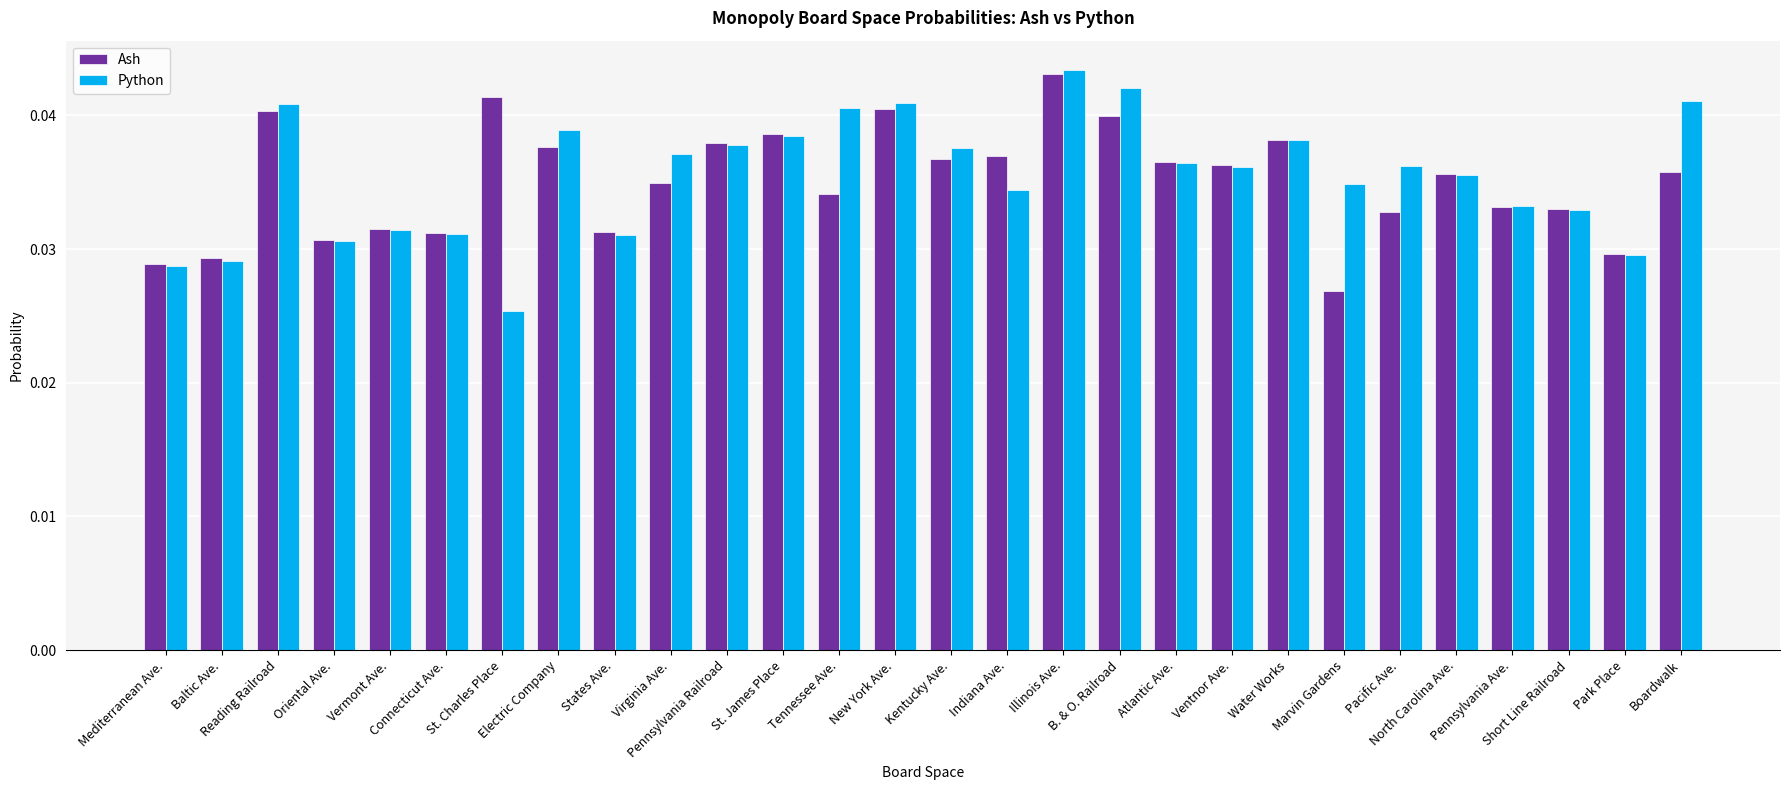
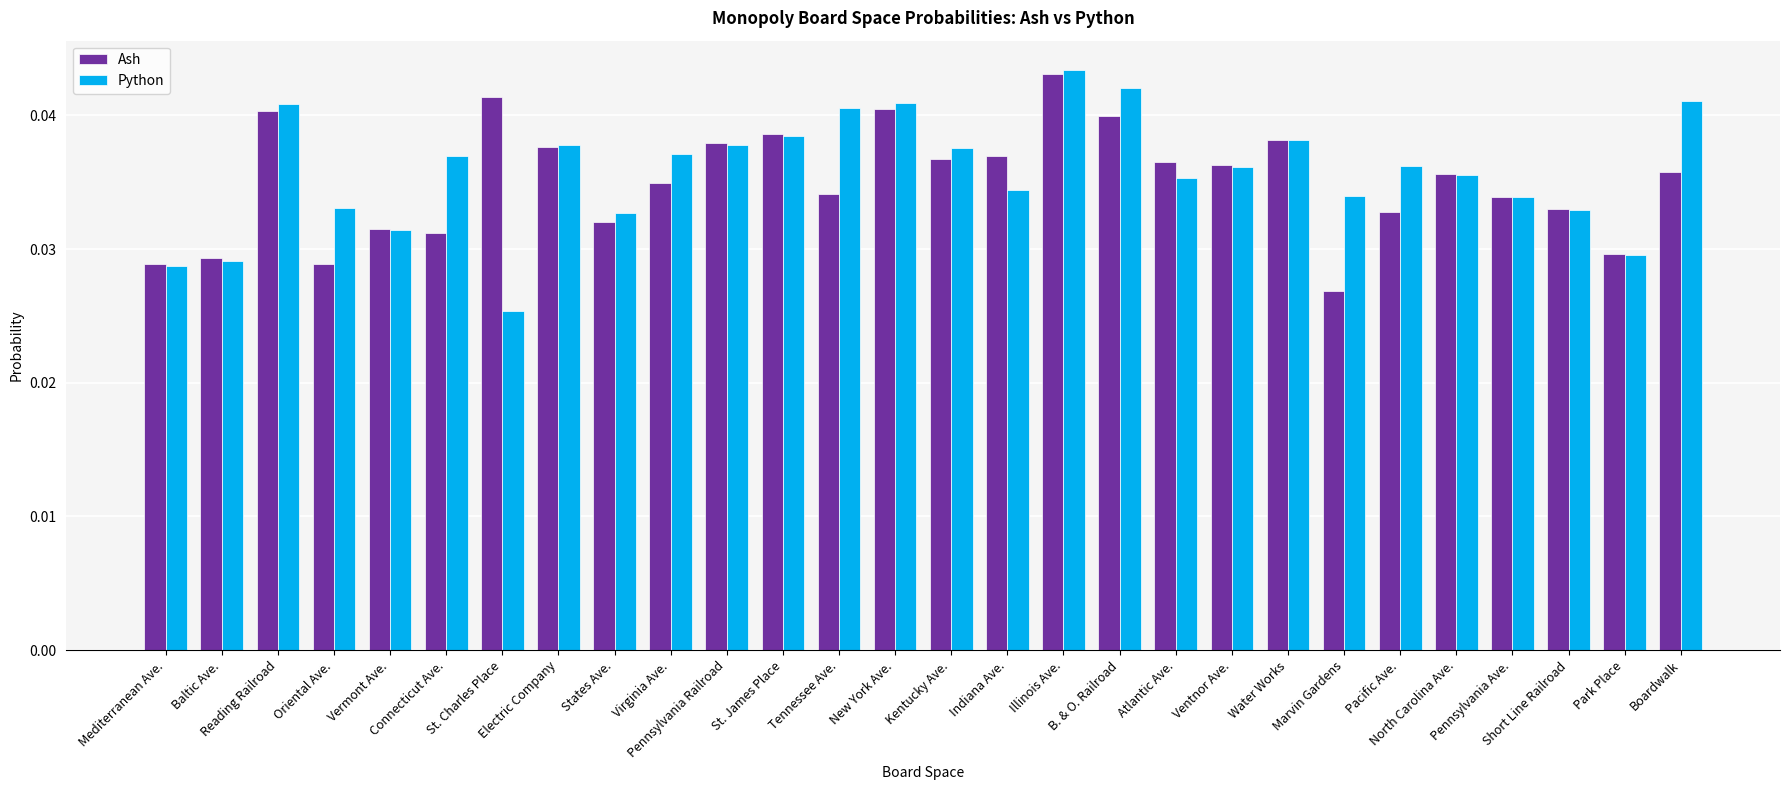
  {
    "Ash": {
      "Mediterranean Ave.": 0.0289,
      "Baltic Ave.": 0.0293,
      "Reading Railroad": 0.0403,
-     "Oriental Ave.": 0.0307,
+     "Oriental Ave.": 0.0289,
      "Vermont Ave.": 0.0315,
      "Connecticut Ave.": 0.0312,
      "St. Charles Place": 0.0414,
      "Electric Company": 0.0376,
-     "States Ave.": 0.0313,
+     "States Ave.": 0.0321,
      "Virginia Ave.": 0.0349,
      "Pennsylvania Railroad": 0.0379,
      "St. James Place": 0.0386,
      "Tennessee Ave.": 0.0341,
      "New York Ave.": 0.0405,
      "Kentucky Ave.": 0.0367,
      "Indiana Ave.": 0.0370,
      "Illinois Ave.": 0.0431,
      "B. & O. Railroad": 0.0400,
      "Atlantic Ave.": 0.0365,
      "Ventnor Ave.": 0.0363,
      "Water Works": 0.0382,
      "Marvin Gardens": 0.0269,
      "Pacific Ave.": 0.0328,
      "North Carolina Ave.": 0.0356,
-     "Pennsylvania Ave.": 0.0332,
+     "Pennsylvania Ave.": 0.0339,
      "Short Line Railroad": 0.0330,
      "Park Place": 0.0297,
      "Boardwalk": 0.0358
    },
    "Python": {
      "Mediterranean Ave.": 0.0287,
      "Baltic Ave.": 0.0291,
      "Reading Railroad": 0.0409,
-     "Oriental Ave.": 0.0306,
+     "Oriental Ave.": 0.0331,
      "Vermont Ave.": 0.0315,
-     "Connecticut Ave.": 0.0311,
+     "Connecticut Ave.": 0.0369,
      "St. Charles Place": 0.0253,
-     "Electric Company": 0.0389,
-     "States Ave.": 0.0311,
+     "Electric Company": 0.0378,
+     "States Ave.": 0.0327,
      "Virginia Ave.": 0.0371,
      "Pennsylvania Railroad": 0.0378,
      "St. James Place": 0.0385,
      "Tennessee Ave.": 0.0406,
      "New York Ave.": 0.0410,
      "Kentucky Ave.": 0.0376,
      "Indiana Ave.": 0.0345,
      "Illinois Ave.": 0.0434,
      "B. & O. Railroad": 0.0421,
-     "Atlantic Ave.": 0.0364,
+     "Atlantic Ave.": 0.0353,
      "Ventnor Ave.": 0.0361,
      "Water Works": 0.0381,
-     "Marvin Gardens": 0.0349,
+     "Marvin Gardens": 0.0340,
      "Pacific Ave.": 0.0362,
      "North Carolina Ave.": 0.0355,
-     "Pennsylvania Ave.": 0.0333,
+     "Pennsylvania Ave.": 0.0339,
      "Short Line Railroad": 0.0330,
      "Park Place": 0.0296,
      "Boardwalk": 0.0411
    }
  }
